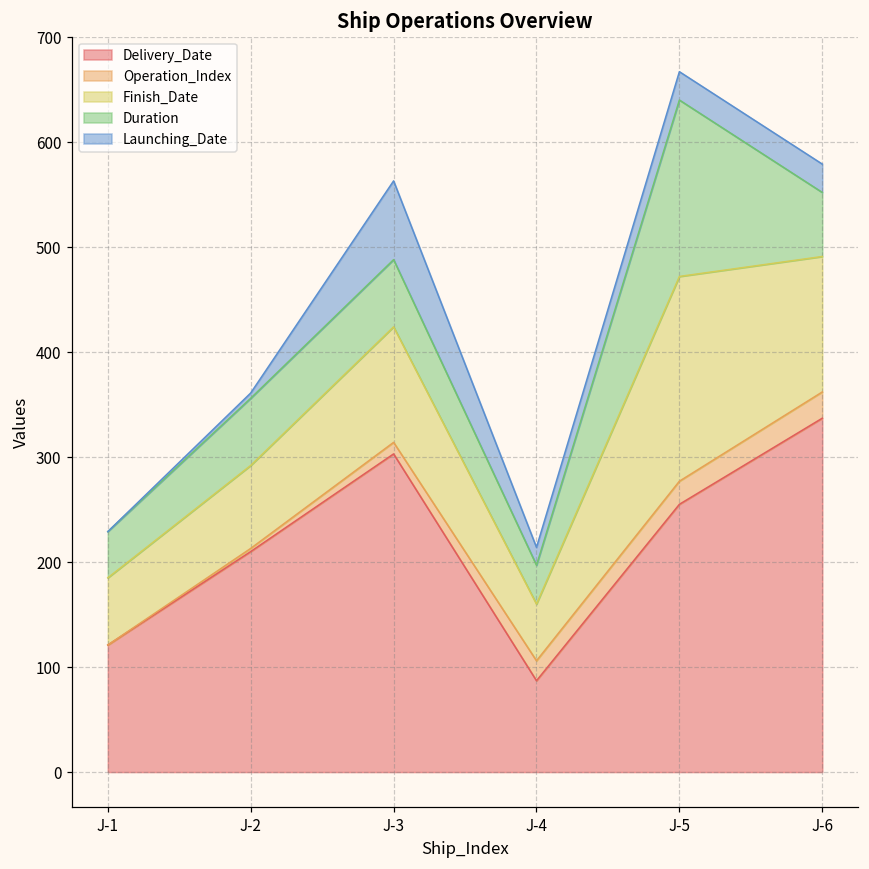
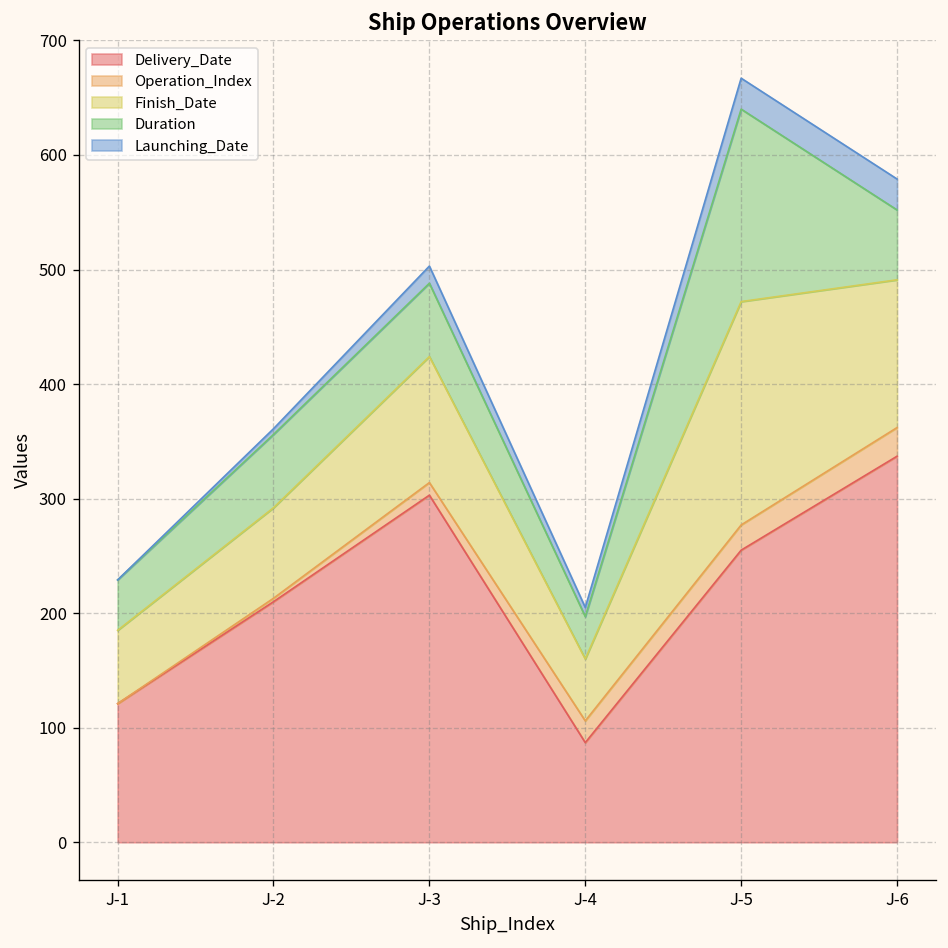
  {
    "Duration": {
      "J-2": 60,
      "J-3": 60,
      "J-4": 40,
      "J-5": 170,
      "J-6": 60
    },
    "Launching_Date": {
      "J-2": 10,
-     "J-3": 80,
-     "J-4": 20,
+     "J-3": 20,
+     "J-4": 10,
      "J-5": 30,
      "J-6": 30
    }
  }
